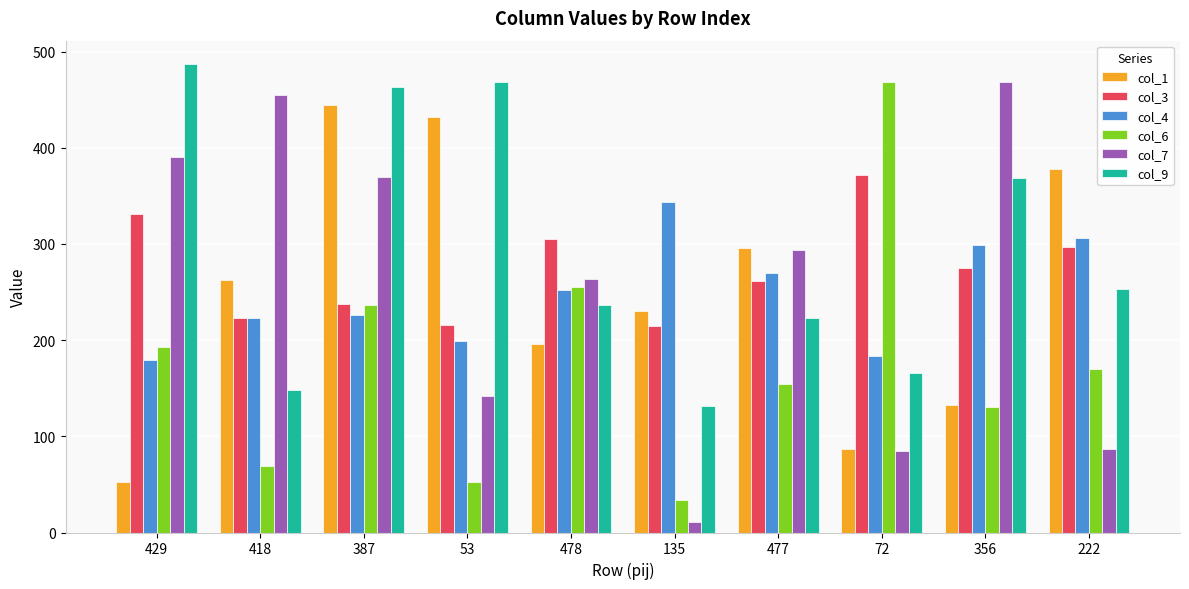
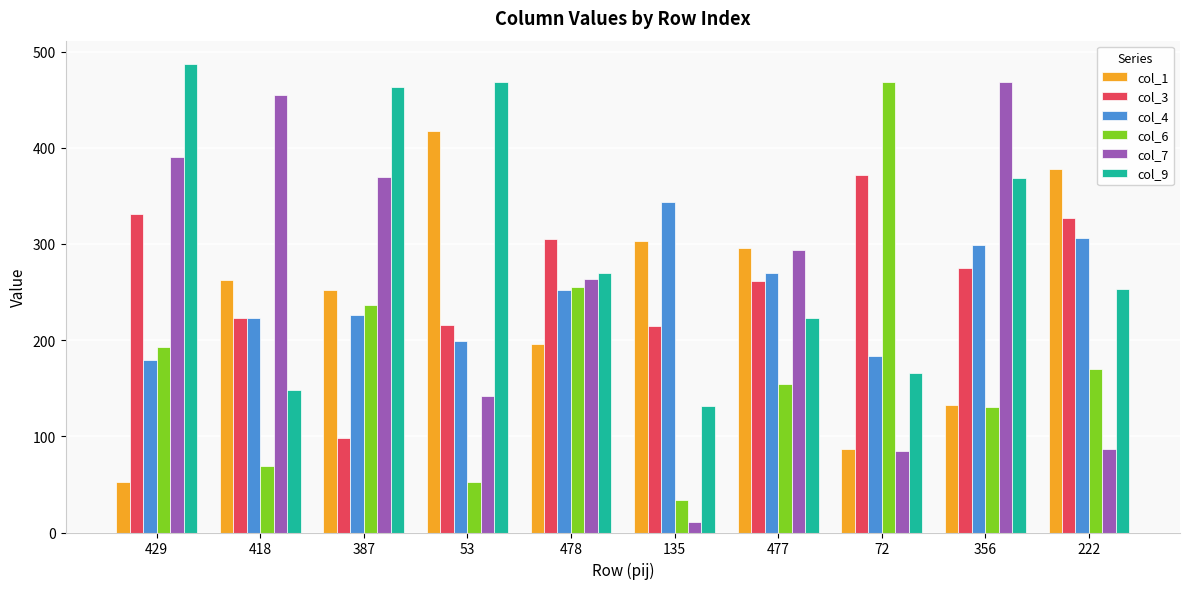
  {
    "col_1": {
      "429": 50,
      "418": 260,
-     "387": 440,
-     "53": 430,
+     "387": 250,
+     "53": 420,
      "478": 200,
-     "135": 230,
+     "135": 300,
      "477": 300,
      "72": 90,
      "356": 130,
      "222": 380
    },
    "col_3": {
      "429": 330,
      "418": 220,
-     "387": 240,
+     "387": 100,
      "53": 220,
      "478": 310,
      "135": 220,
      "477": 260,
      "72": 370,
      "356": 280,
-     "222": 300
+     "222": 330
    },
    "col_4": {
      "429": 180,
      "418": 220,
      "387": 230,
      "53": 200,
      "478": 250,
      "135": 340,
      "477": 270,
      "72": 180,
      "356": 300,
      "222": 310
    },
    "col_6": {
      "429": 190,
      "418": 70,
      "387": 240,
      "53": 50,
      "478": 260,
      "135": 30,
      "477": 150,
      "72": 470,
      "356": 130,
      "222": 170
    },
    "col_7": {
      "429": 390,
      "418": 460,
      "387": 370,
      "53": 140,
      "478": 260,
      "135": 10,
      "477": 290,
      "72": 90,
      "356": 470,
      "222": 90
    },
    "col_9": {
      "429": 490,
      "418": 150,
      "387": 460,
      "53": 470,
-     "478": 240,
+     "478": 270,
      "135": 130,
      "477": 220,
      "72": 170,
      "356": 370,
      "222": 250
    }
  }
